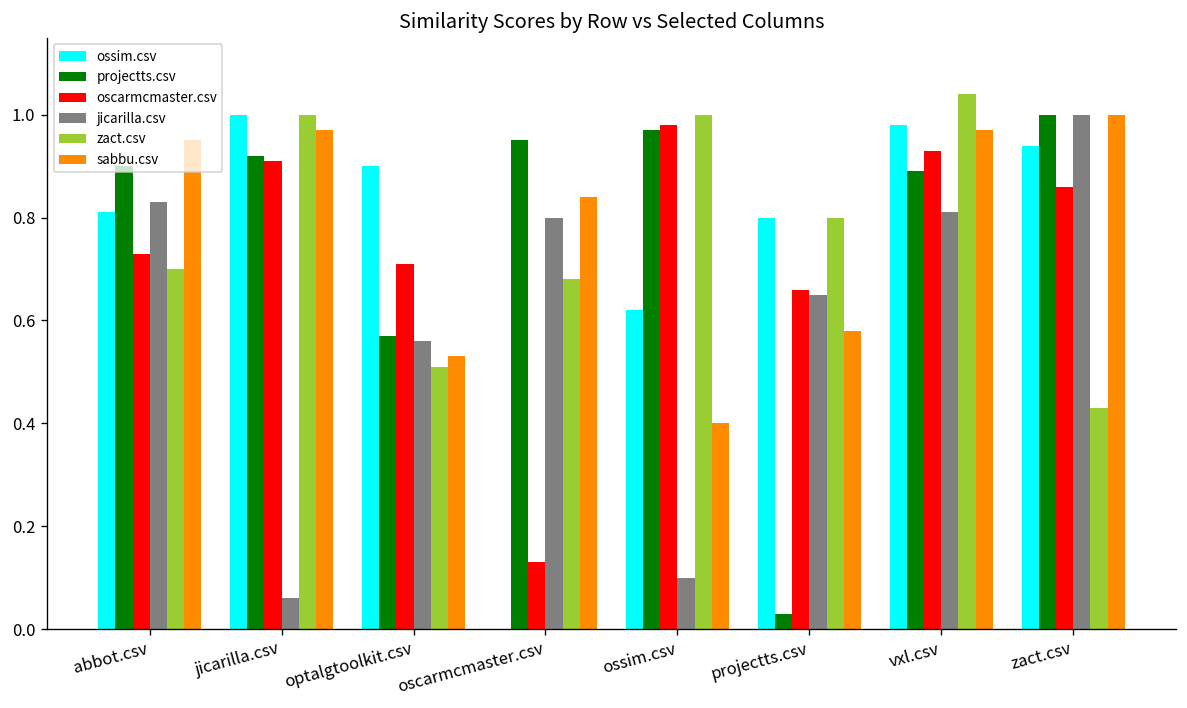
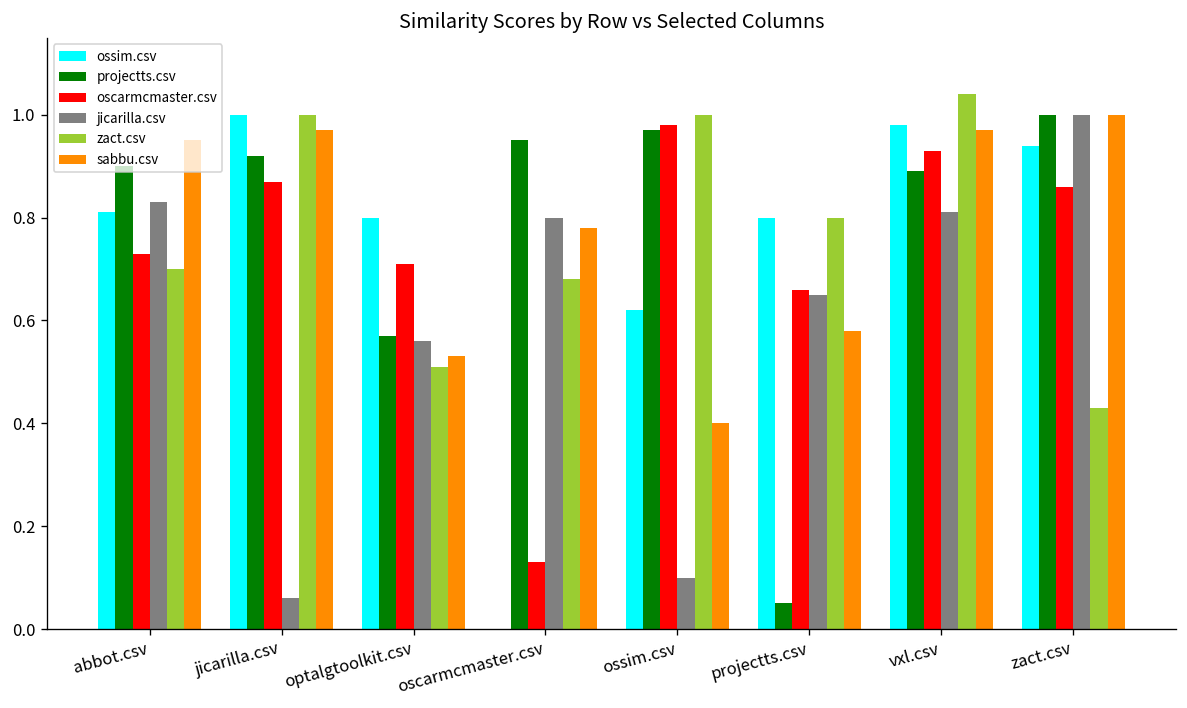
  {
    "ossim.csv": {
      "abbot.csv": 0.81,
      "jicarilla.csv": 1.0,
-     "optalgtoolkit.csv": 0.9,
+     "optalgtoolkit.csv": 0.8,
      "oscarmcmaster.csv": 0.0,
      "ossim.csv": 0.62,
      "projectts.csv": 0.8,
      "vxl.csv": 0.98,
      "zact.csv": 0.94
    },
    "projectts.csv": {
      "abbot.csv": 0.90,
      "jicarilla.csv": 0.92,
      "optalgtoolkit.csv": 0.57,
      "oscarmcmaster.csv": 0.95,
      "ossim.csv": 0.97,
-     "projectts.csv": 0.03,
+     "projectts.csv": 0.05,
      "vxl.csv": 0.89,
      "zact.csv": 1.00
    },
    "oscarmcmaster.csv": {
      "abbot.csv": 0.73,
-     "jicarilla.csv": 0.91,
+     "jicarilla.csv": 0.87,
      "optalgtoolkit.csv": 0.71,
      "oscarmcmaster.csv": 0.13,
      "ossim.csv": 0.98,
      "projectts.csv": 0.66,
      "vxl.csv": 0.93,
      "zact.csv": 0.86
    },
    "jicarilla.csv": {
      "abbot.csv": 0.83,
      "jicarilla.csv": 0.06,
      "optalgtoolkit.csv": 0.56,
      "oscarmcmaster.csv": 0.80,
      "ossim.csv": 0.10,
      "projectts.csv": 0.65,
      "vxl.csv": 0.81,
      "zact.csv": 1.00
    },
    "zact.csv": {
      "abbot.csv": 0.70,
      "jicarilla.csv": 1.00,
      "optalgtoolkit.csv": 0.51,
      "oscarmcmaster.csv": 0.68,
      "ossim.csv": 1.00,
      "projectts.csv": 0.80,
      "vxl.csv": 1.04,
      "zact.csv": 0.43
    },
    "sabbu.csv": {
      "jicarilla.csv": 0.97,
      "optalgtoolkit.csv": 0.53,
-     "oscarmcmaster.csv": 0.84,
+     "oscarmcmaster.csv": 0.78,
      "ossim.csv": 0.40,
      "projectts.csv": 0.58,
      "vxl.csv": 0.97,
      "zact.csv": 1.00
    }
  }
